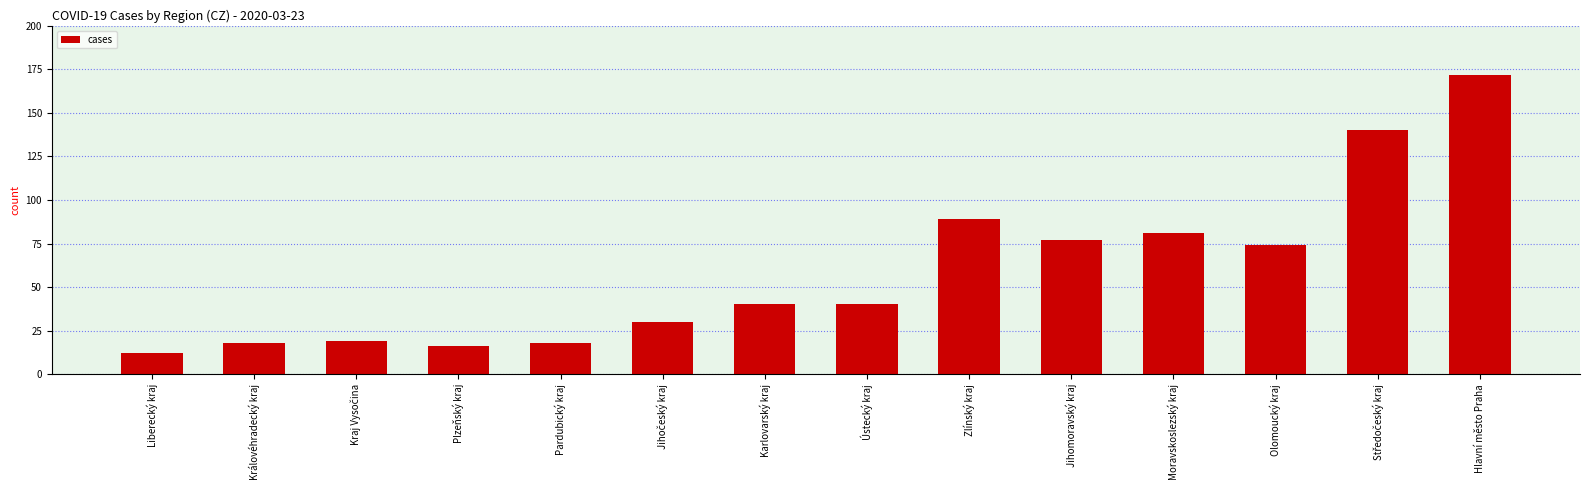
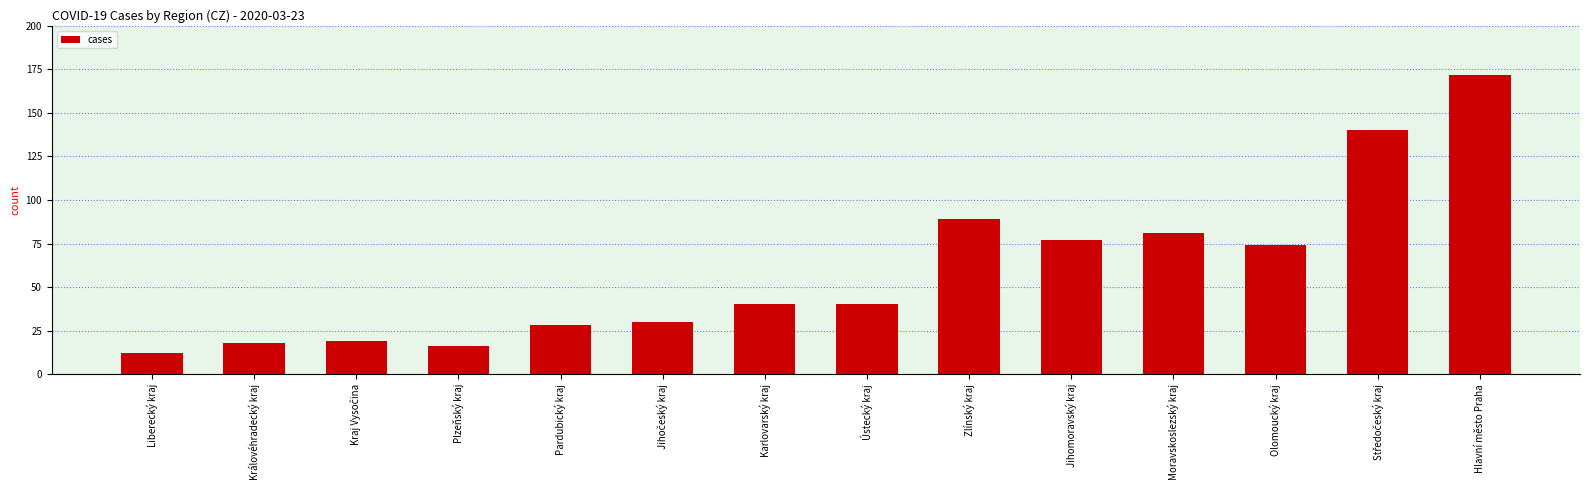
  {
    "Liberecký kraj": 12,
    "Královéhradecký kraj": 18,
    "Kraj Vysočina": 19,
    "Plzeňský kraj": 16,
-   "Pardubický kraj": 18,
+   "Pardubický kraj": 28,
    "Jihočeský kraj": 30,
    "Karlovarský kraj": 40,
    "Ústecký kraj": 40,
    "Zlínský kraj": 89,
    "Jihomoravský kraj": 77,
    "Moravskoslezský kraj": 81,
    "Olomoucký kraj": 74,
    "Středočeský kraj": 140,
    "Hlavní město Praha": 172
  }
